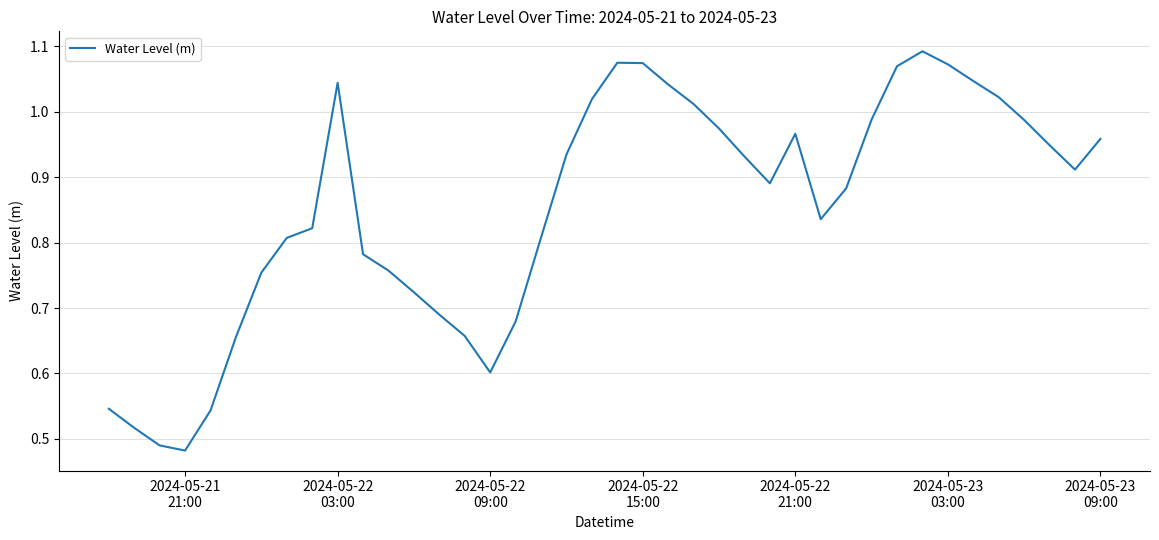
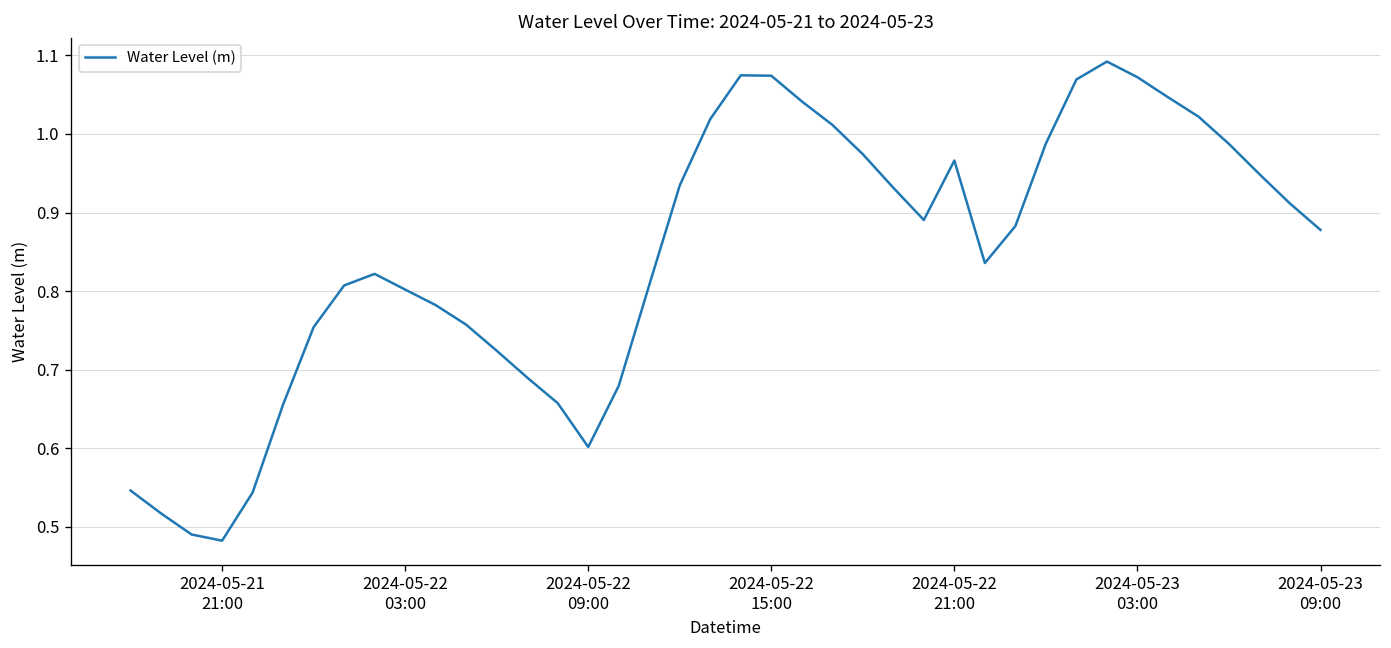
  {
    "2024-05-21 21:00": 0.48,
-   "2024-05-22 03:00": 1.04,
+   "2024-05-22 03:00": 0.80,
    "2024-05-22 09:00": 0.60,
    "2024-05-22 15:00": 1.07,
    "2024-05-22 21:00": 0.97,
    "2024-05-23 03:00": 1.07,
-   "2024-05-23 09:00": 0.96
+   "2024-05-23 09:00": 0.88
  }
